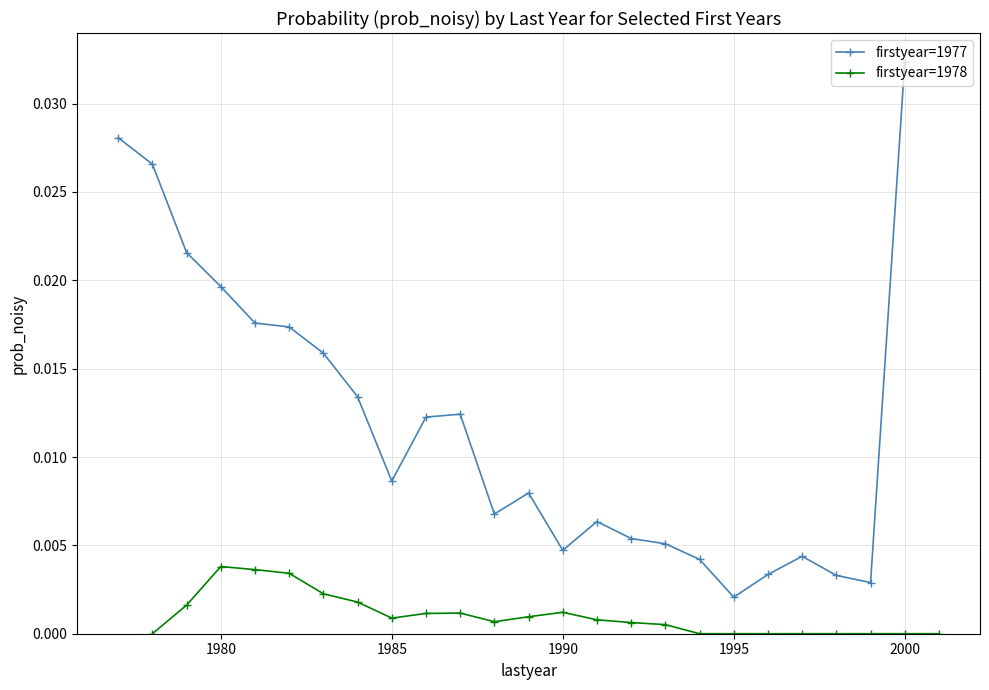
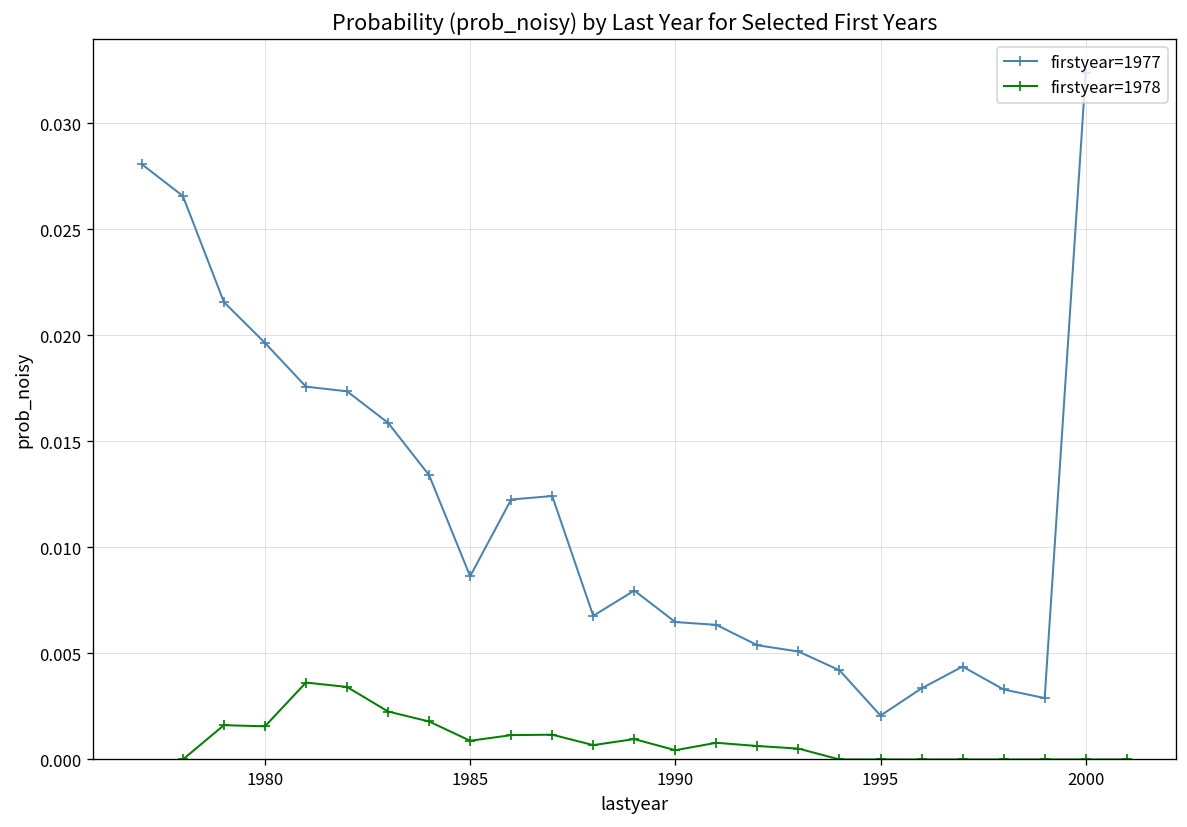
  {
    "firstyear=1977": {
      "1980": 0.0196,
      "1985": 0.0086,
-     "1990": 0.0047,
+     "1990": 0.0065,
      "1995": 0.0021
    },
    "firstyear=1978": {
-     "1980": 0.0038,
+     "1980": 0.0016,
      "1985": 0.0009,
-     "1990": 0.0012,
+     "1990": 0.0004,
      "1995": 0.0000,
      "2000": 0.0000
    }
  }
